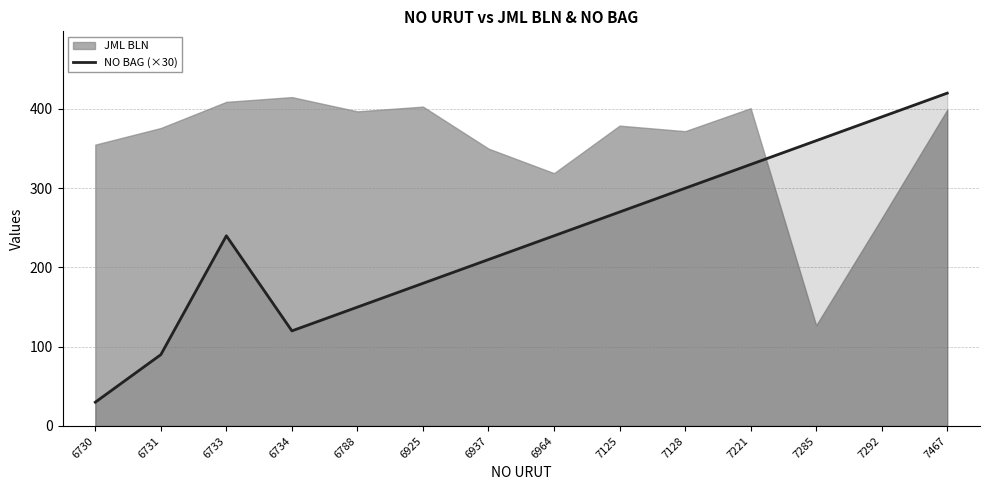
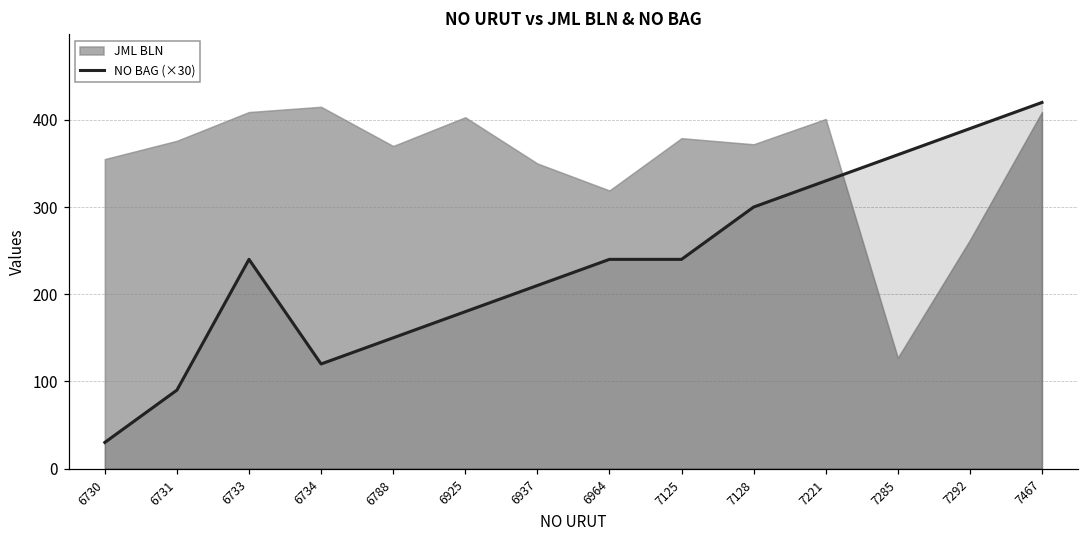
  {
    "NO BAG (×30)": {
      "6730": 30,
      "6731": 90,
      "6733": 240,
      "6734": 120,
      "6788": 150,
      "6925": 180,
      "6937": 210,
      "6964": 240,
-     "7125": 270,
+     "7125": 240,
      "7128": 300,
      "7221": 330,
      "7285": 360,
      "7292": 390,
      "7467": 420
    },
    "JML BLN": {
      "6730": 360,
      "6731": 380,
      "6733": 410,
      "6734": 420,
-     "6788": 400,
+     "6788": 370,
      "6925": 400,
      "6937": 350,
      "6964": 320,
      "7125": 380,
      "7128": 370,
      "7221": 400,
      "7285": 130,
      "7292": 260,
-     "7467": 400
+     "7467": 410
    }
  }
